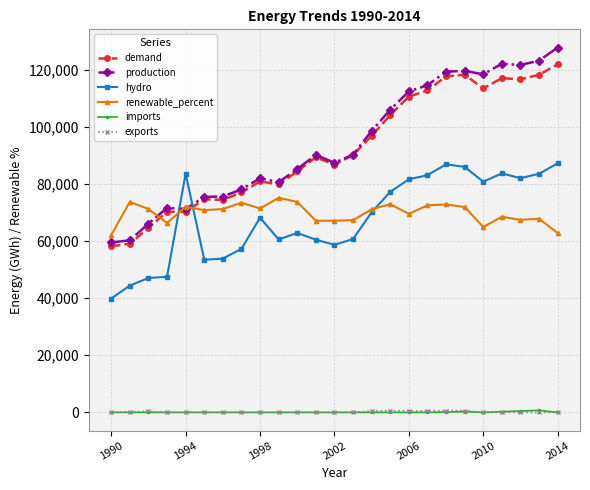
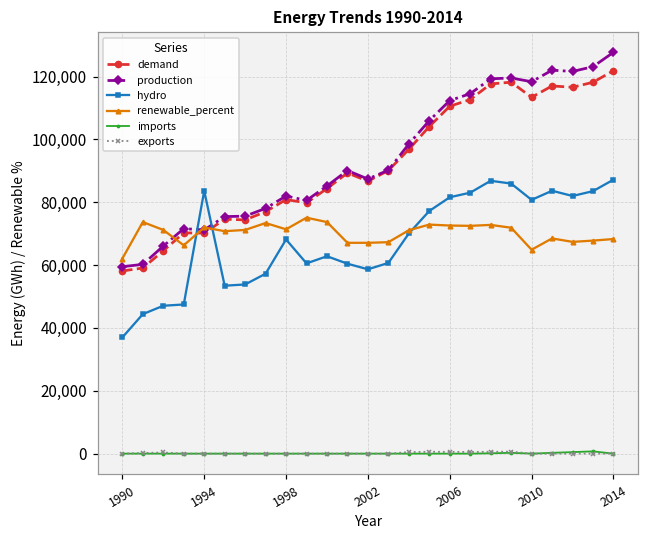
  {
    "demand": {
      "1990": "58,000",
      "1994": "70,000",
      "1998": "81,000",
      "2006": "111,000",
      "2010": "113,000",
      "2014": "122,000"
    },
    "production": {
      "1990": "60,000",
      "1998": "82,000",
      "2006": "112,000",
      "2010": "118,000",
      "2014": "128,000"
    },
    "hydro": {
-     "1990": "40,000",
+     "1990": "37,000",
      "1994": "84,000",
      "1998": "68,000",
      "2002": "59,000",
      "2006": "82,000",
      "2010": "81,000",
      "2014": "87,000"
    },
    "renewable_percent": {
      "1990": "62,000",
      "1998": "71,000",
      "2002": "67,000",
-     "2006": "70,000",
+     "2006": "73,000",
      "2010": "65,000",
-     "2014": "63,000"
+     "2014": "68,000"
    }
  }
